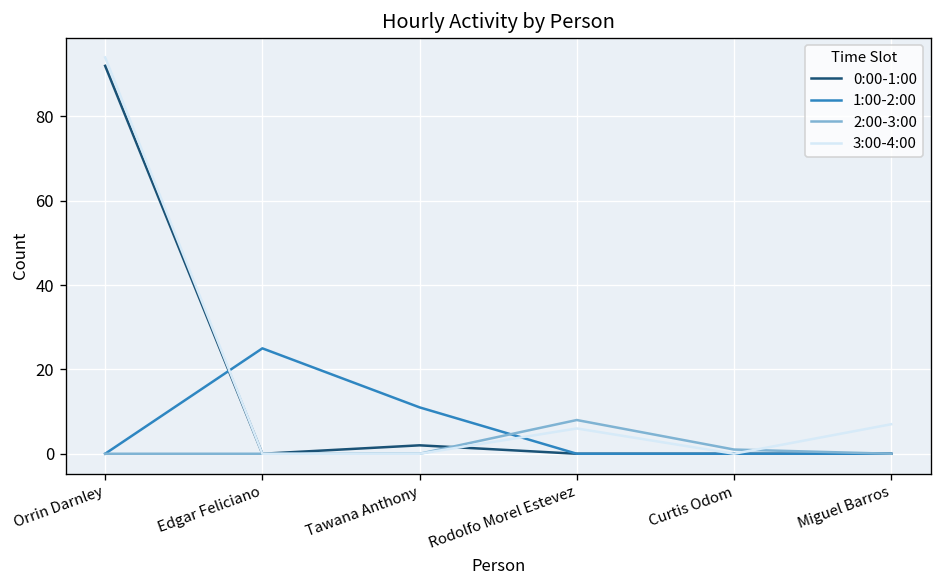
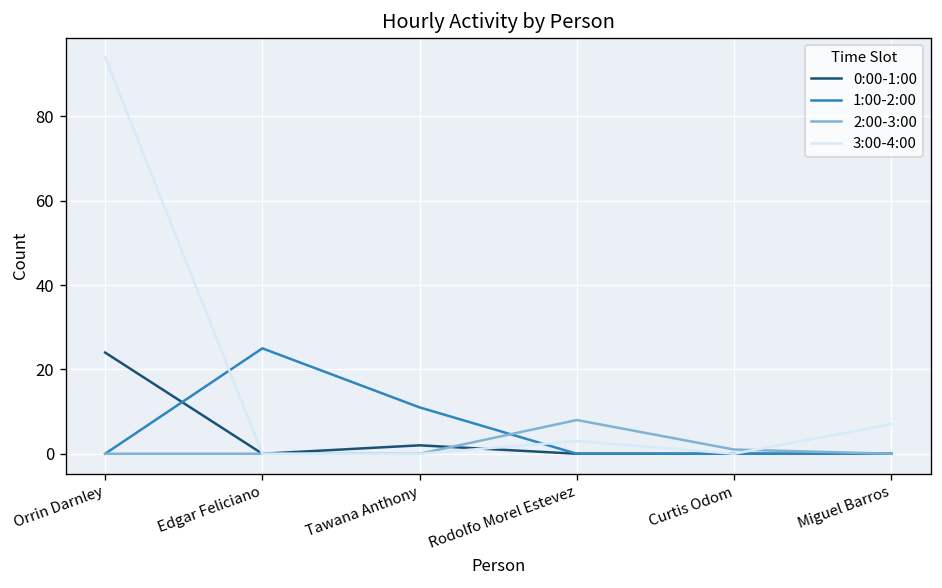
  {
    "0:00-1:00": {
-     "Orrin Darnley": 92,
+     "Orrin Darnley": 24,
      "Tawana Anthony": 2
    },
    "1:00-2:00": {
      "Edgar Feliciano": 25,
      "Tawana Anthony": 11
    },
    "2:00-3:00": {
      "Rodolfo Morel Estevez": 8,
      "Curtis Odom": 1
    },
    "3:00-4:00": {
      "Orrin Darnley": 94,
-     "Rodolfo Morel Estevez": 6,
+     "Rodolfo Morel Estevez": 3,
      "Miguel Barros": 7
    }
  }
